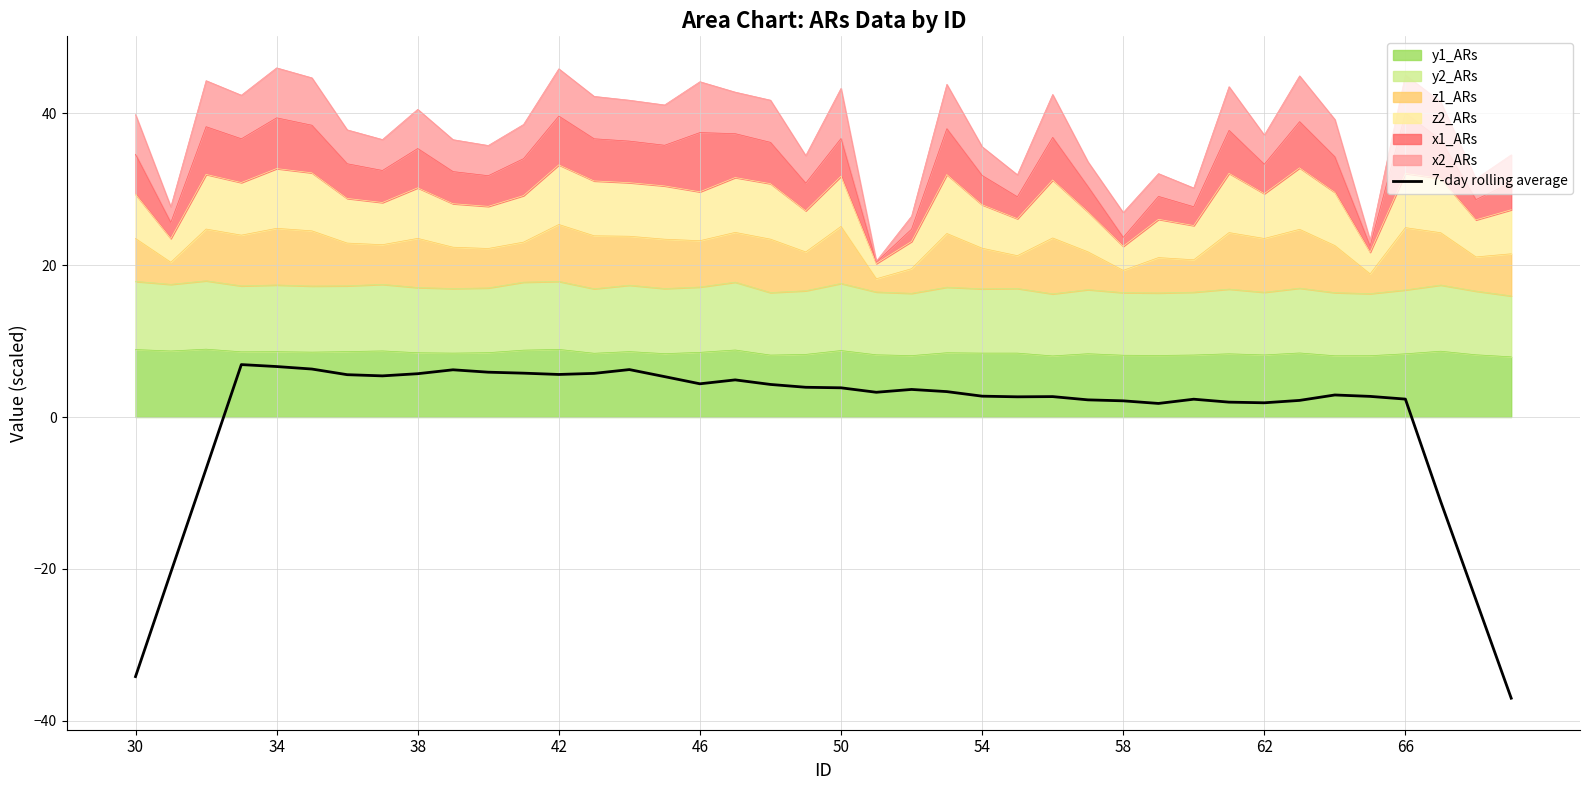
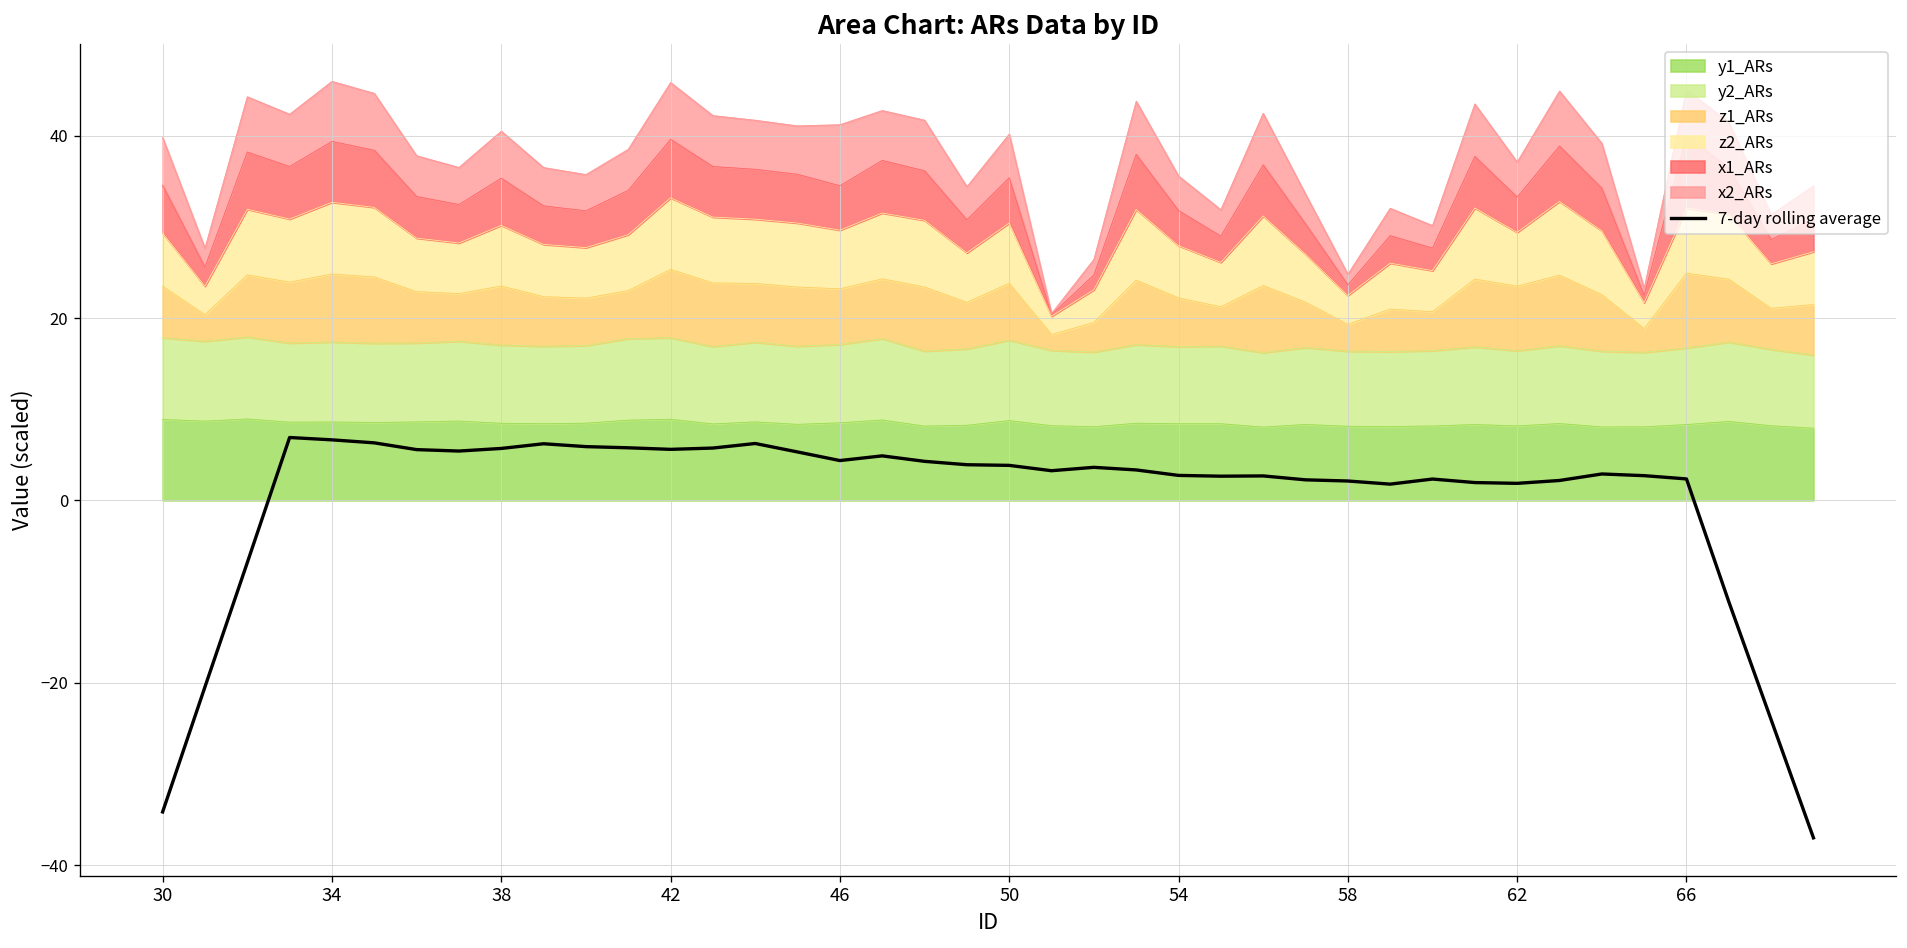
  {
    "y1_ARs": {
      "42": 9,
      "46": 9,
      "50": 9,
      "54": 8,
      "58": 8,
      "62": 8,
      "66": 8
    },
    "z1_ARs": {
      "42": 7,
      "46": 6,
-     "50": 8,
+     "50": 6,
      "54": 5,
      "58": 3,
      "62": 7,
      "66": 8
    },
    "x1_ARs": {
      "42": 6,
-     "46": 8,
+     "46": 5,
      "50": 5,
      "54": 4,
      "58": 1,
      "62": 4
    },
    "x2_ARs": {
      "42": 6,
      "46": 7,
-     "50": 7,
+     "50": 5,
      "54": 4,
-     "58": 3,
+     "58": 1,
      "62": 4
    },
    "7-day rolling average": {
      "42": 6,
      "46": 4,
      "50": 4,
      "54": 3,
      "58": 2,
      "62": 2,
      "66": 2
    }
  }
